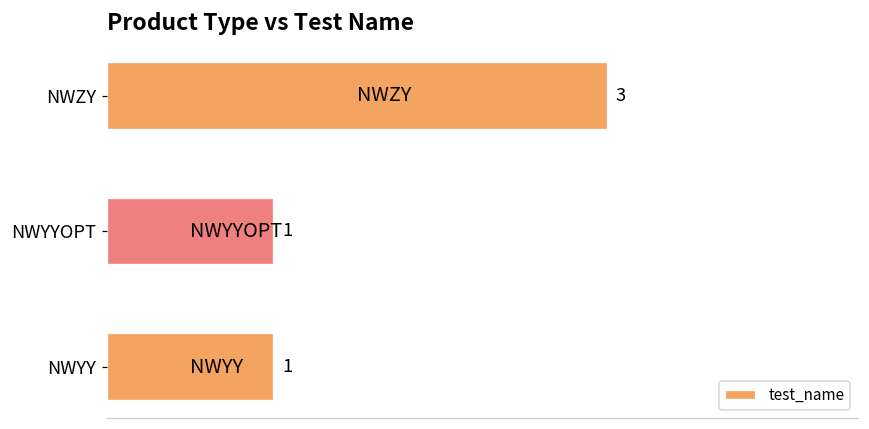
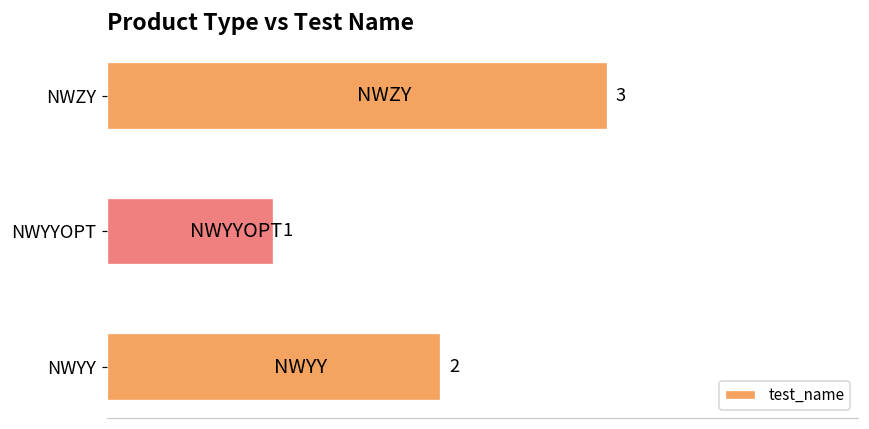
  {
    "NWZY": 3,
    "NWYYOPT": 1,
-   "NWYY": 1
+   "NWYY": 2
  }
